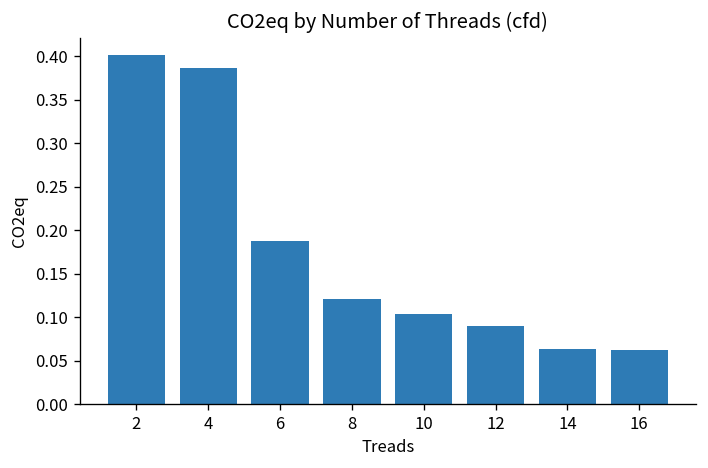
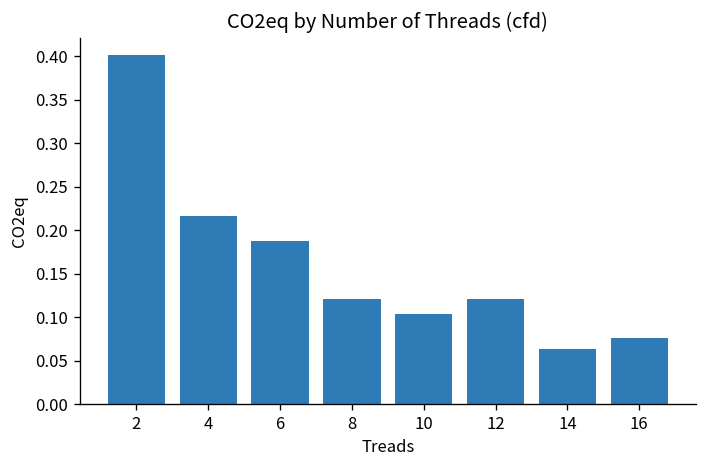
  {
    "2": 0.40,
-   "4": 0.39,
+   "4": 0.22,
    "6": 0.19,
    "8": 0.12,
    "10": 0.10,
-   "12": 0.09,
+   "12": 0.12,
    "14": 0.06,
-   "16": 0.06
+   "16": 0.08
  }
